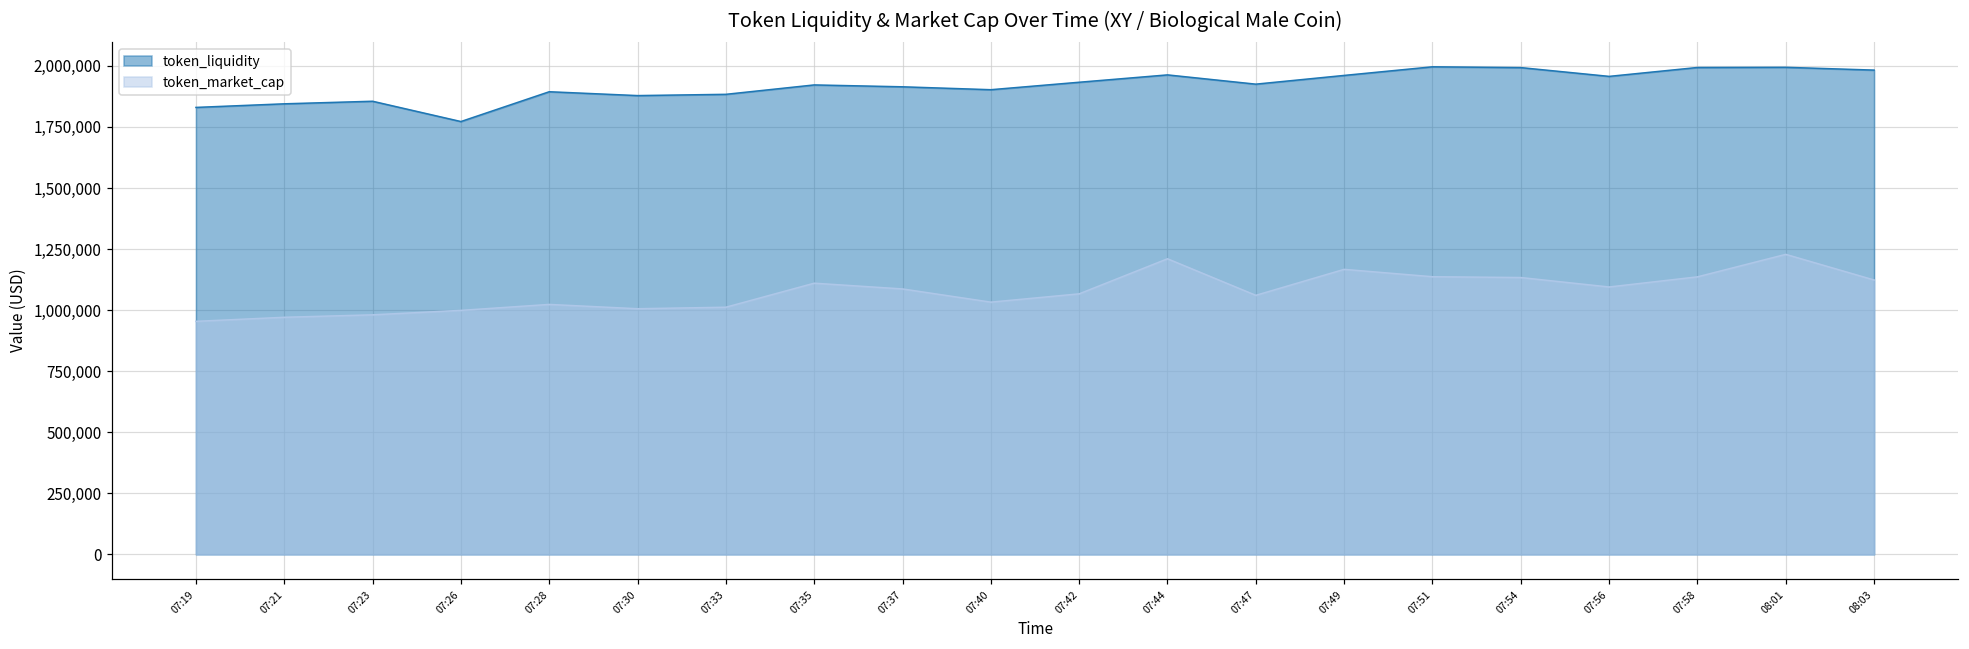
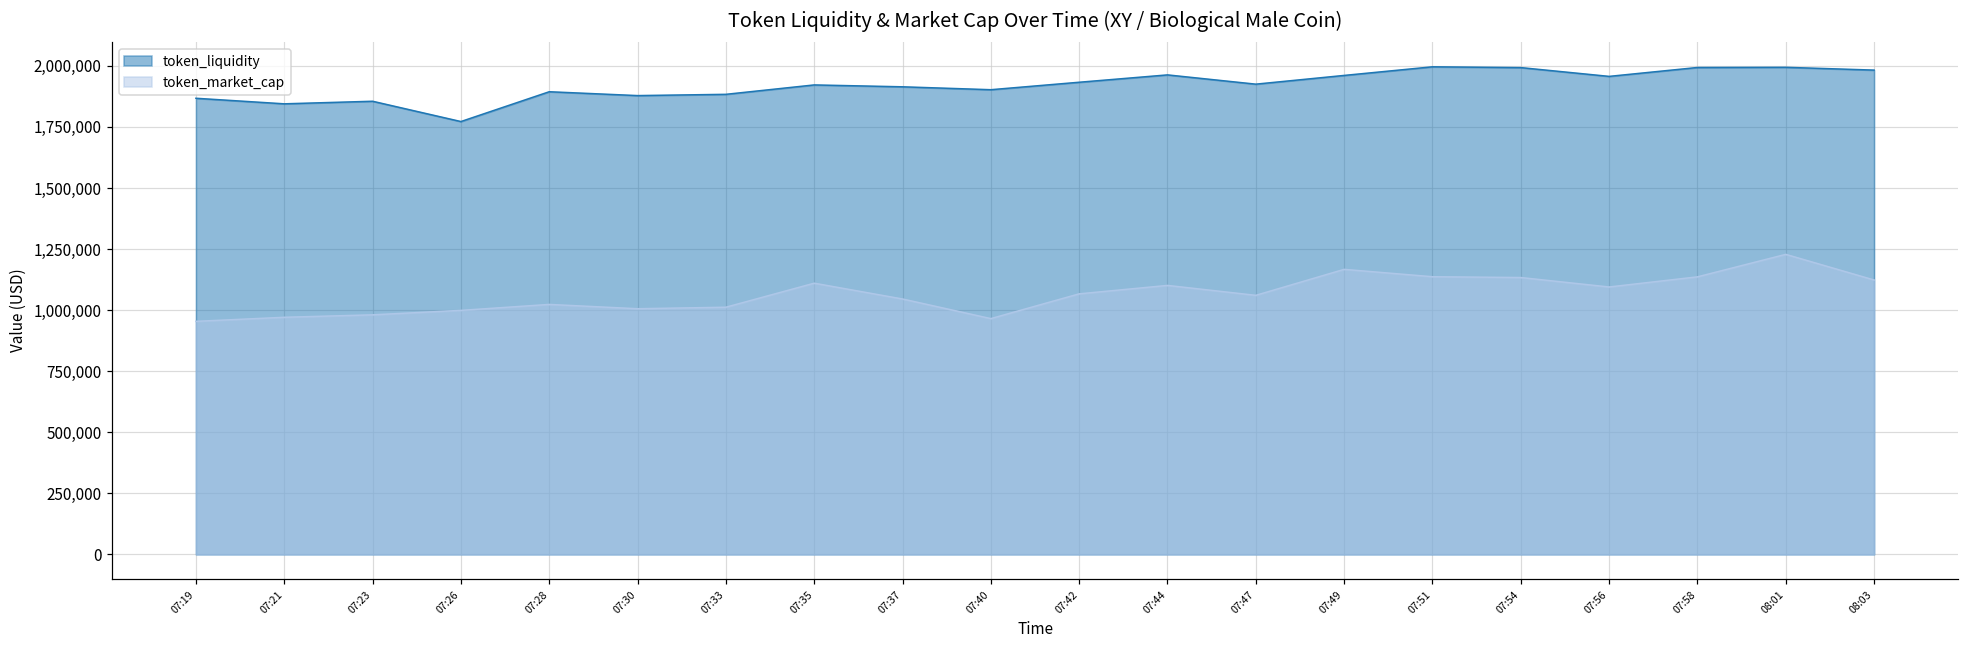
  {
    "token_liquidity": {
-     "07:19": "1,830,000",
+     "07:19": "1,870,000",
      "07:21": "1,840,000",
      "07:23": "1,850,000",
      "07:26": "1,770,000",
      "07:28": "1,890,000",
      "07:30": "1,880,000",
      "07:33": "1,880,000",
      "07:35": "1,920,000",
      "07:37": "1,910,000",
      "07:40": "1,900,000",
      "07:42": "1,930,000",
      "07:44": "1,960,000",
      "07:47": "1,920,000",
      "07:49": "1,960,000",
      "07:51": "2,000,000",
      "07:54": "1,990,000",
      "07:56": "1,960,000",
      "07:58": "1,990,000",
      "08:01": "1,990,000",
      "08:03": "1,980,000"
    },
    "token_market_cap": {
      "07:19": "950,000",
      "07:21": "970,000",
      "07:23": "980,000",
      "07:26": "1,000,000",
      "07:28": "1,020,000",
      "07:30": "1,010,000",
      "07:33": "1,010,000",
      "07:35": "1,110,000",
-     "07:37": "1,090,000",
-     "07:40": "1,030,000",
+     "07:37": "1,050,000",
+     "07:40": "970,000",
      "07:42": "1,070,000",
-     "07:44": "1,210,000",
+     "07:44": "1,100,000",
      "07:47": "1,060,000",
      "07:49": "1,170,000",
      "07:51": "1,140,000",
      "07:54": "1,130,000",
      "07:56": "1,090,000",
      "07:58": "1,140,000",
      "08:01": "1,230,000",
      "08:03": "1,120,000"
    }
  }
